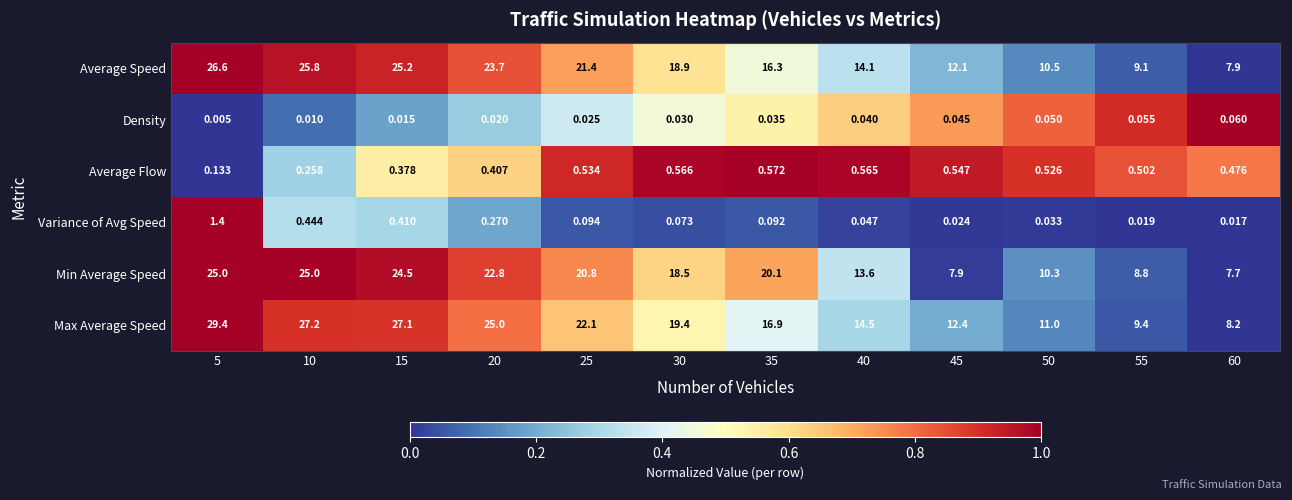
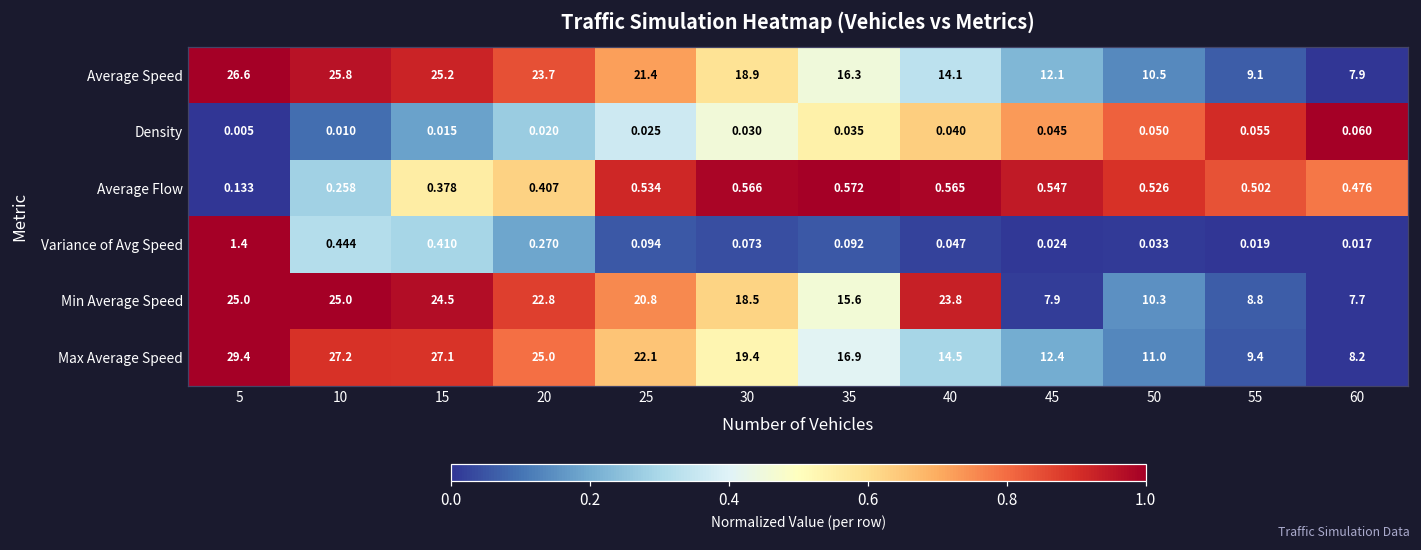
  {
    "Average Speed": {
      "5": 26.6,
      "10": 25.8,
      "15": 25.2,
      "20": 23.7,
      "25": 21.4,
      "30": 18.9,
      "35": 16.3,
      "40": 14.1,
      "45": 12.1,
      "50": 10.5,
      "55": 9.1,
      "60": 7.9
    },
    "Density": {
      "5": 0.005,
      "10": 0.010,
      "15": 0.015,
      "20": 0.020,
      "25": 0.025,
      "30": 0.030,
      "35": 0.035,
      "40": 0.040,
      "45": 0.045,
      "50": 0.050,
      "55": 0.055,
      "60": 0.060
    },
    "Average Flow": {
      "5": 0.133,
      "10": 0.258,
      "15": 0.378,
      "20": 0.407,
      "25": 0.534,
      "30": 0.566,
      "35": 0.572,
      "40": 0.565,
      "45": 0.547,
      "50": 0.526,
      "55": 0.502,
      "60": 0.476
    },
    "Variance of Avg Speed": {
      "5": 1.4,
      "10": 0.444,
      "15": 0.410,
      "20": 0.270,
      "25": 0.094,
      "30": 0.073,
      "35": 0.092,
      "40": 0.047,
      "45": 0.024,
      "50": 0.033,
      "55": 0.019,
      "60": 0.017
    },
    "Min Average Speed": {
      "5": 25.0,
      "10": 25.0,
      "15": 24.5,
      "20": 22.8,
      "25": 20.8,
      "30": 18.5,
-     "35": 20.1,
-     "40": 13.6,
+     "35": 15.6,
+     "40": 23.8,
      "45": 7.9,
      "50": 10.3,
      "55": 8.8,
      "60": 7.7
    },
    "Max Average Speed": {
      "5": 29.4,
      "10": 27.2,
      "15": 27.1,
      "20": 25.0,
      "25": 22.1,
      "30": 19.4,
      "35": 16.9,
      "40": 14.5,
      "45": 12.4,
      "50": 11.0,
      "55": 9.4,
      "60": 8.2
    }
  }
